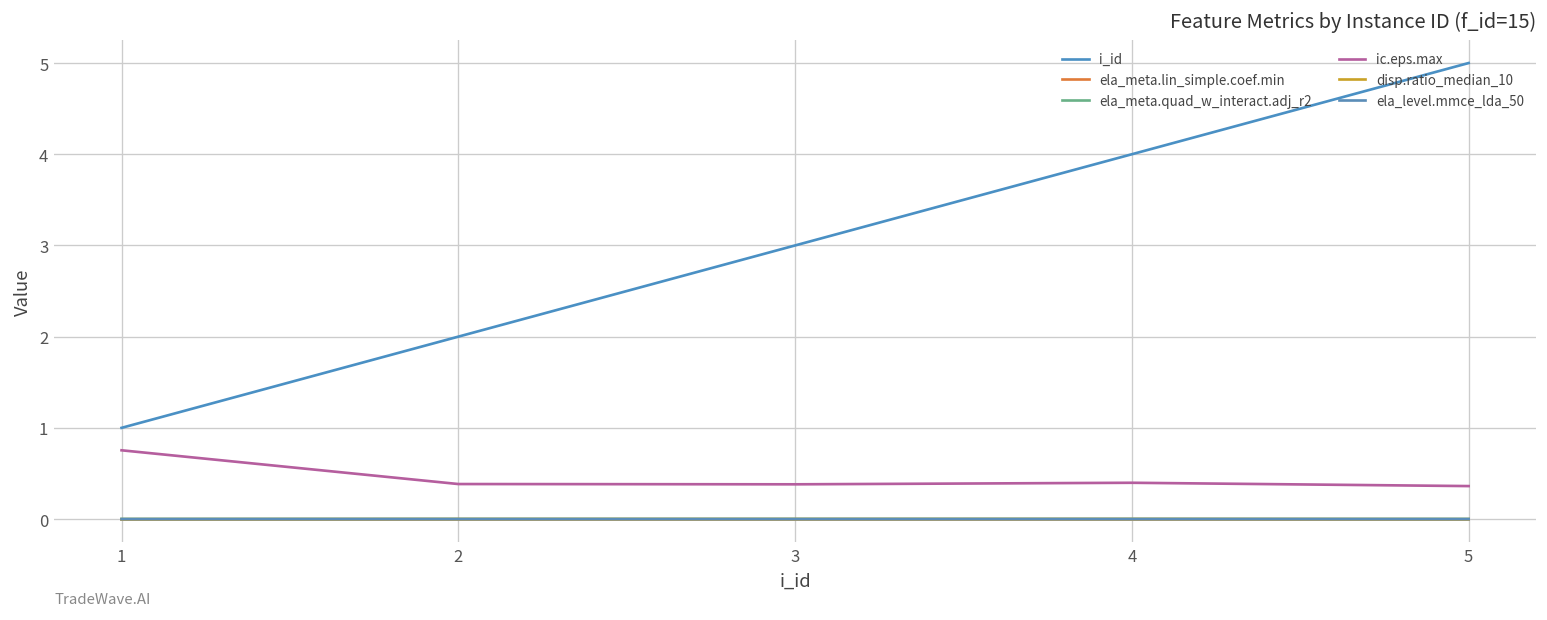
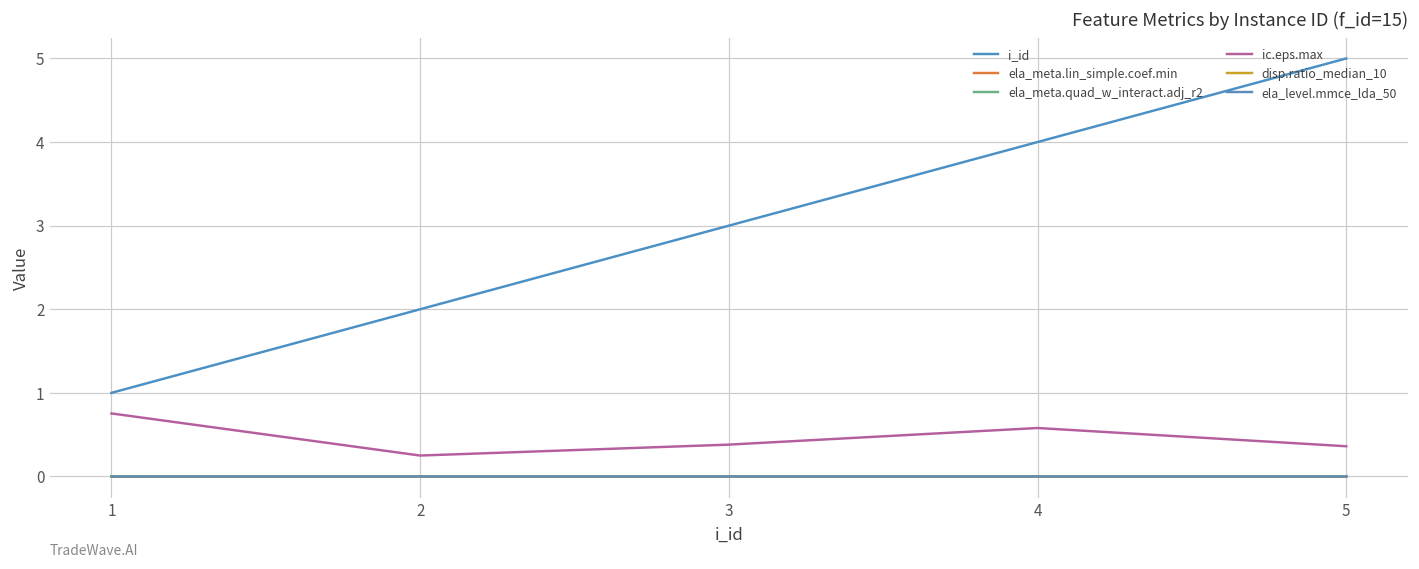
  {
    "ic.eps.max": {
      "1": 0.8,
-     "2": 0.4,
+     "2": 0.3,
      "3": 0.4,
-     "4": 0.4,
+     "4": 0.6,
      "5": 0.4
    }
  }
